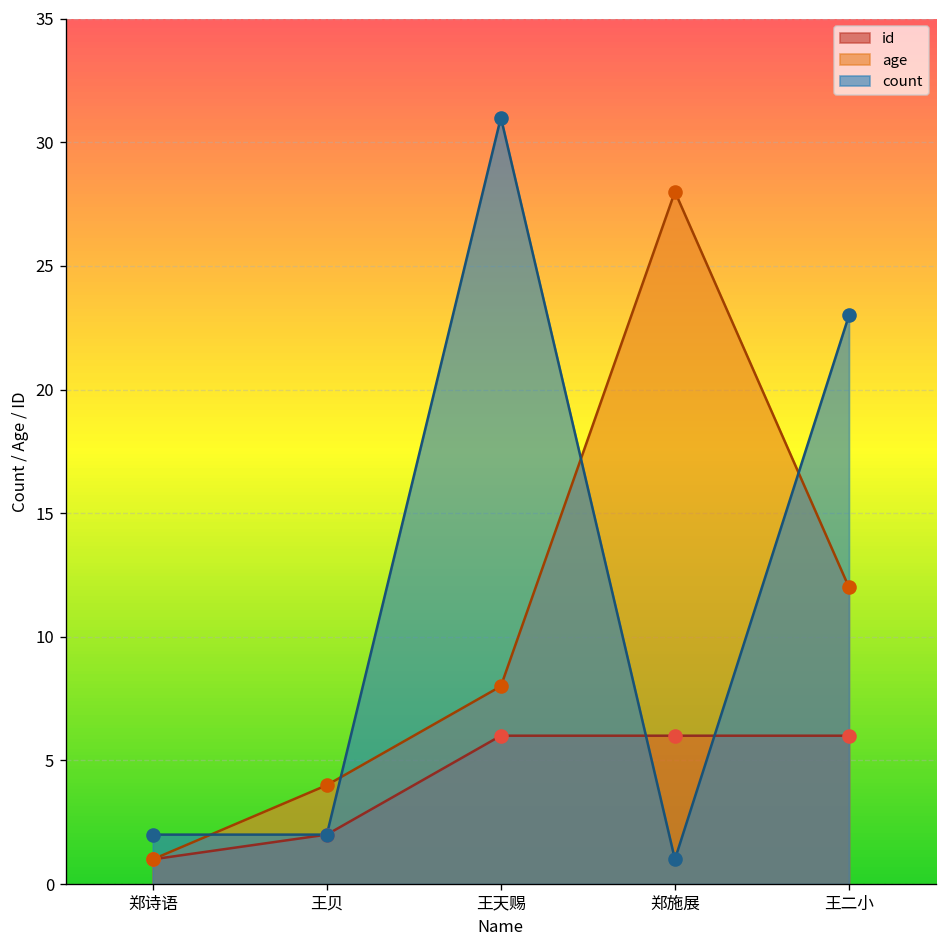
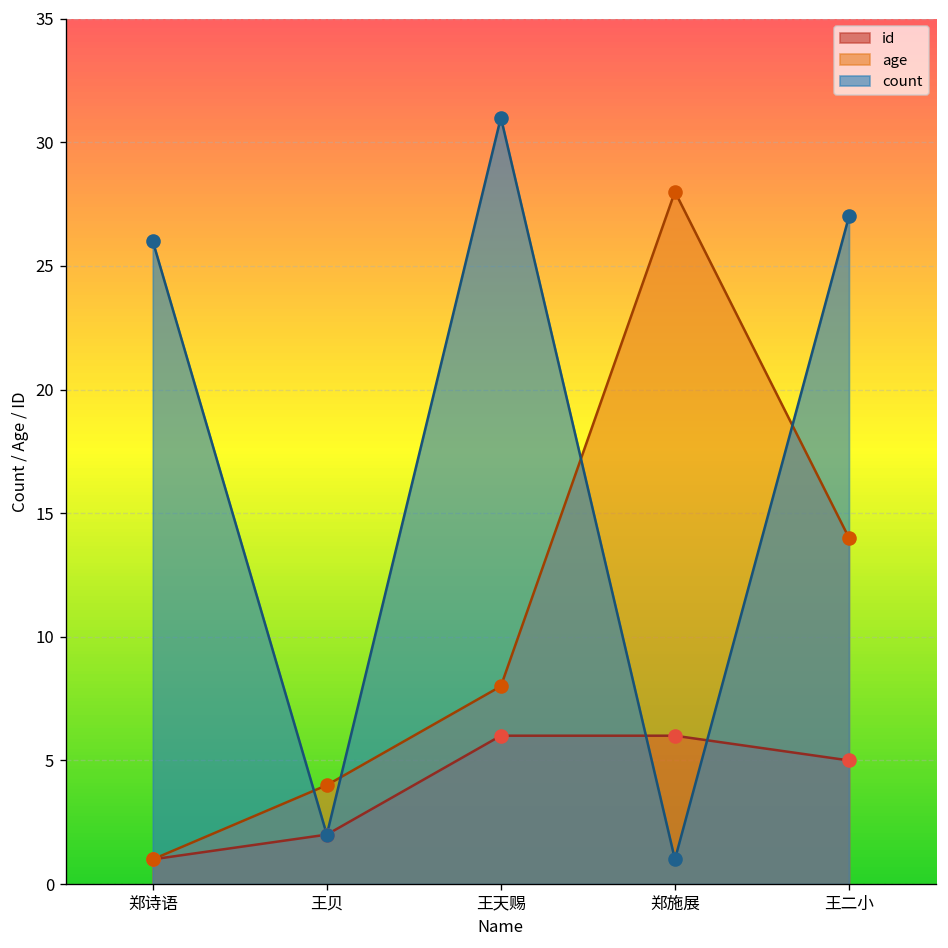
  {
    "id": {
      "王天赐": 6,
      "郑施展": 6,
-     "王二小": 6
+     "王二小": 5
    },
    "age": {
      "王贝": 4,
      "王天赐": 8,
      "郑施展": 28,
-     "王二小": 12
+     "王二小": 14
    },
    "count": {
-     "郑诗语": 2,
+     "郑诗语": 26,
      "王天赐": 31,
      "郑施展": 1,
-     "王二小": 23
+     "王二小": 27
    }
  }
